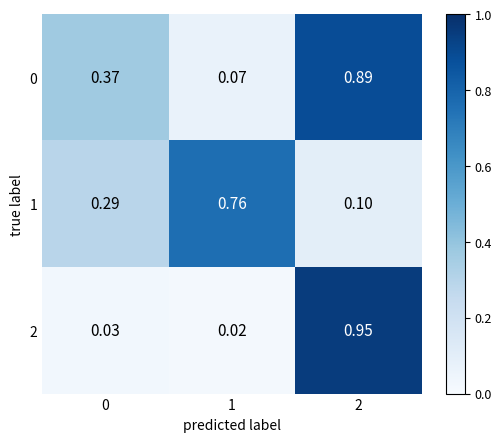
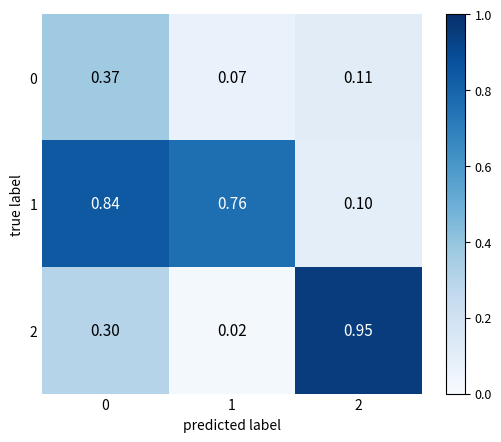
  {
    "0": {
      "0": 0.37,
      "1": 0.07,
-     "2": 0.89
+     "2": 0.11
    },
    "1": {
-     "0": 0.29,
+     "0": 0.84,
      "1": 0.76,
      "2": 0.10
    },
    "2": {
-     "0": 0.03,
+     "0": 0.30,
      "1": 0.02,
      "2": 0.95
    }
  }
